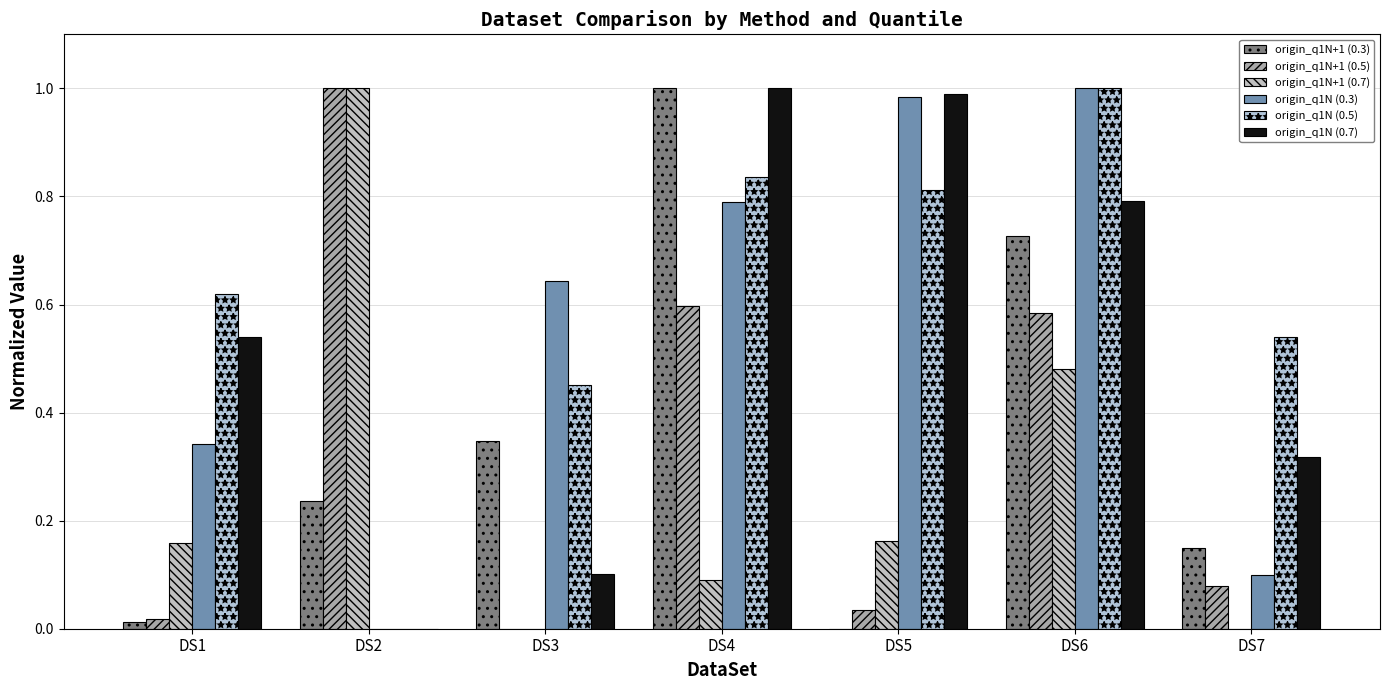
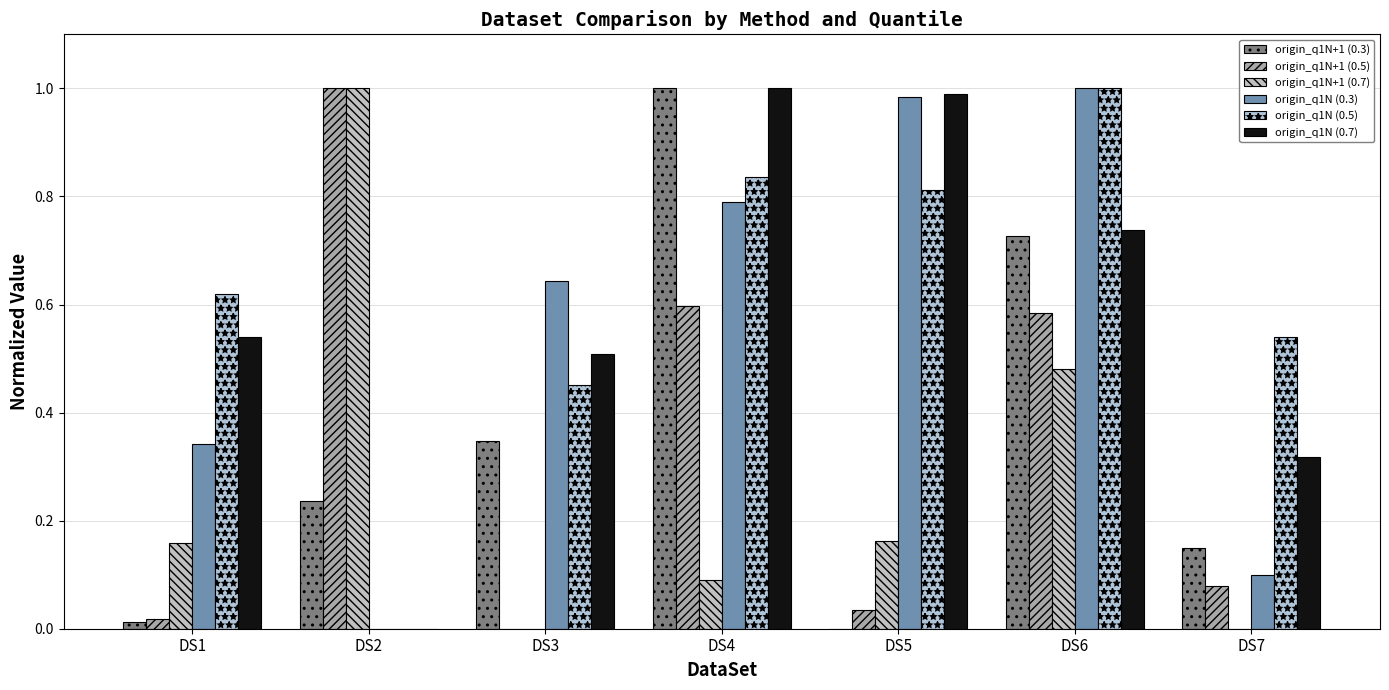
  {
    "origin_q1N (0.7)": {
      "DS1": 0.54,
      "DS2": 0.00,
-     "DS3": 0.10,
+     "DS3": 0.51,
      "DS4": 1.00,
      "DS5": 0.99,
-     "DS6": 0.79,
+     "DS6": 0.74,
      "DS7": 0.32
    }
  }
